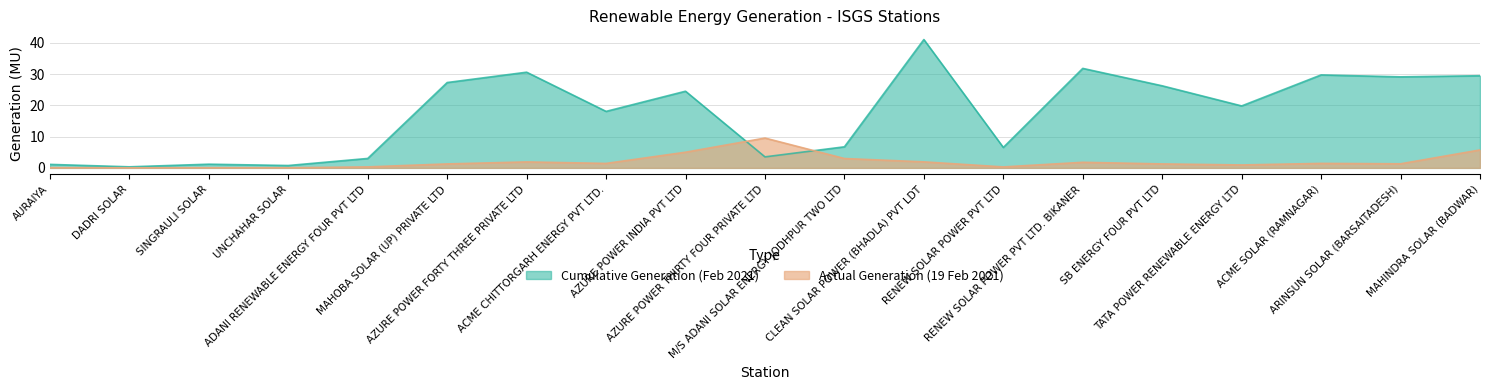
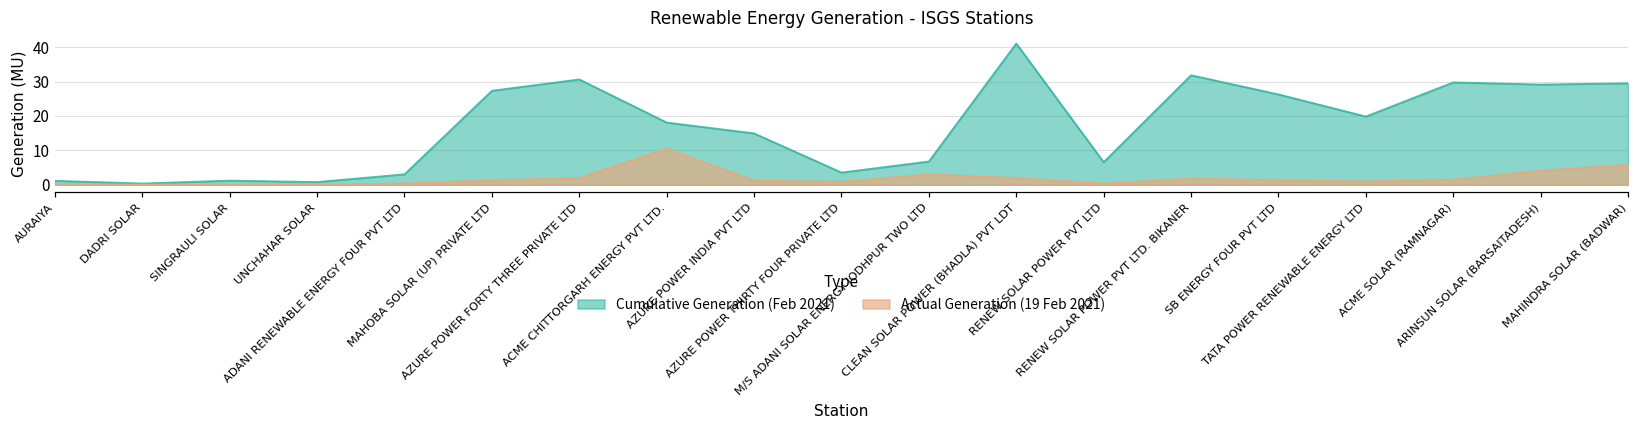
  {
    "Cumulative Generation (Feb 2021)": {
      "AURAIYA": 1,
      "SINGRAULI SOLAR": 1,
      "ADANI RENEWABLE ENERGY FOUR PVT LTD": 3,
      "MAHOBA SOLAR (UP) PRIVATE LTD": 27,
      "AZURE POWER FORTY THREE PRIVATE LTD": 31,
      "ACME CHITTORGARH ENERGY PVT LTD.": 18,
-     "AZURE POWER INDIA PVT LTD": 25,
+     "AZURE POWER INDIA PVT LTD": 15,
      "AZURE POWER THIRTY FOUR PRIVATE LTD": 4,
      "M/S ADANI SOLAR ENERGY JODHPUR TWO LTD": 7,
      "CLEAN SOLAR POWER (BHADLA) PVT LDT": 41,
      "RENEW SOLAR POWER PVT LTD": 7,
      "RENEW SOLAR POWER PVT LTD. BIKANER": 32,
      "SB ENERGY FOUR PVT LTD": 26,
      "TATA POWER RENEWABLE ENERGY LTD": 20,
      "ACME SOLAR (RAMNAGAR)": 30,
      "ARINSUN SOLAR (BARSAITADESH)": 29,
      "MAHINDRA SOLAR (BADWAR)": 30
    },
    "Actual Generation (19 Feb 2021)": {
      "AURAIYA": 0,
      "SINGRAULI SOLAR": 0,
      "ADANI RENEWABLE ENERGY FOUR PVT LTD": 0,
      "MAHOBA SOLAR (UP) PRIVATE LTD": 1,
      "AZURE POWER FORTY THREE PRIVATE LTD": 2,
-     "ACME CHITTORGARH ENERGY PVT LTD.": 1,
-     "AZURE POWER INDIA PVT LTD": 5,
-     "AZURE POWER THIRTY FOUR PRIVATE LTD": 10,
+     "ACME CHITTORGARH ENERGY PVT LTD.": 10,
+     "AZURE POWER INDIA PVT LTD": 1,
+     "AZURE POWER THIRTY FOUR PRIVATE LTD": 1,
      "M/S ADANI SOLAR ENERGY JODHPUR TWO LTD": 3,
      "CLEAN SOLAR POWER (BHADLA) PVT LDT": 2,
      "RENEW SOLAR POWER PVT LTD": 0,
      "RENEW SOLAR POWER PVT LTD. BIKANER": 2,
      "SB ENERGY FOUR PVT LTD": 1,
      "TATA POWER RENEWABLE ENERGY LTD": 1,
      "ACME SOLAR (RAMNAGAR)": 1,
-     "ARINSUN SOLAR (BARSAITADESH)": 1,
+     "ARINSUN SOLAR (BARSAITADESH)": 4,
      "MAHINDRA SOLAR (BADWAR)": 6
    }
  }
